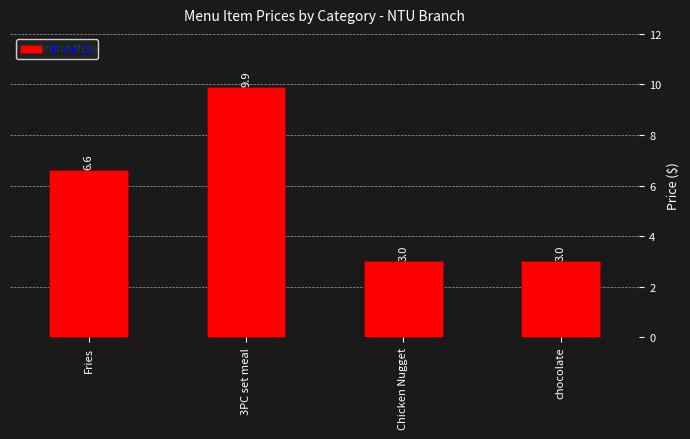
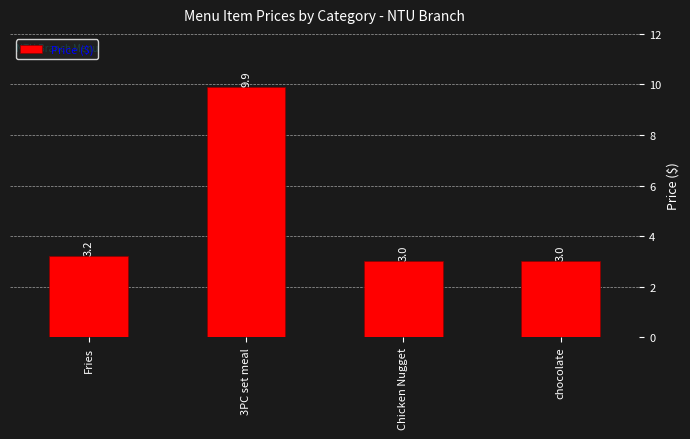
  {
-   "Fries": 6.6,
+   "Fries": 3.2,
    "3PC set meal": 9.9,
    "Chicken Nugget": 3.0,
    "chocolate": 3.0
  }
